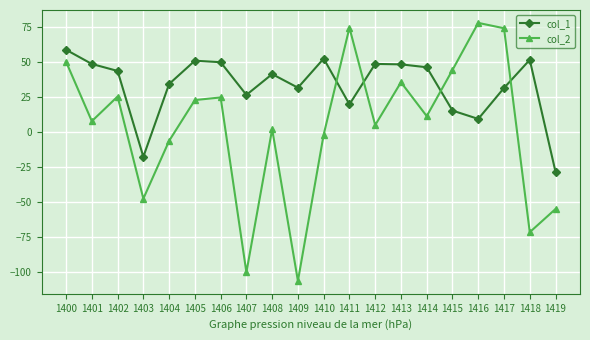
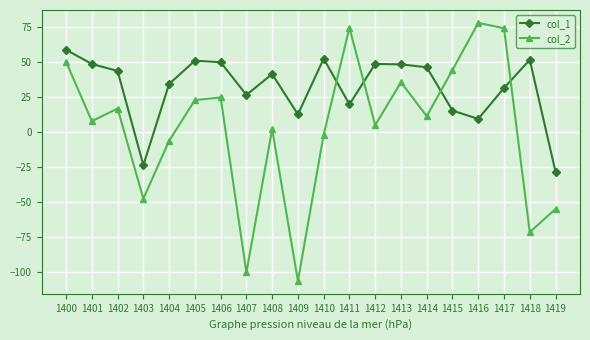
  {
    "col_1": {
      "1400": 59,
      "1401": 49,
      "1402": 44,
-     "1403": -18,
+     "1403": -24,
      "1404": 34,
      "1405": 51,
      "1406": 50,
      "1407": 27,
      "1408": 41,
-     "1409": 32,
+     "1409": 13,
      "1410": 52,
      "1411": 20,
      "1412": 49,
      "1413": 48,
      "1414": 46,
      "1415": 15,
      "1416": 9,
      "1417": 31,
      "1418": 52,
      "1419": -28
    },
    "col_2": {
      "1400": 50,
      "1401": 8,
-     "1402": 25,
+     "1402": 17,
      "1403": -48,
      "1404": -6,
      "1405": 23,
      "1406": 25,
      "1407": -100,
      "1408": 2,
      "1409": -106,
      "1410": -2,
      "1411": 74,
      "1412": 5,
      "1413": 36,
      "1414": 11,
      "1415": 44,
      "1416": 78,
      "1417": 74,
      "1418": -72,
      "1419": -55
    }
  }
